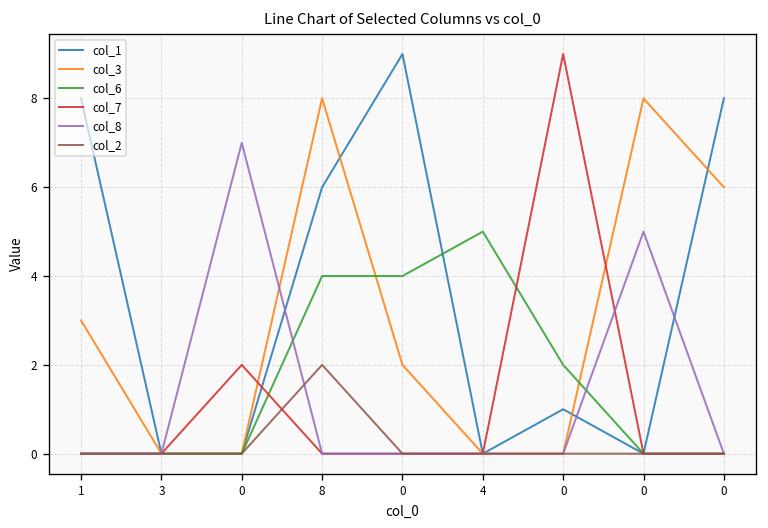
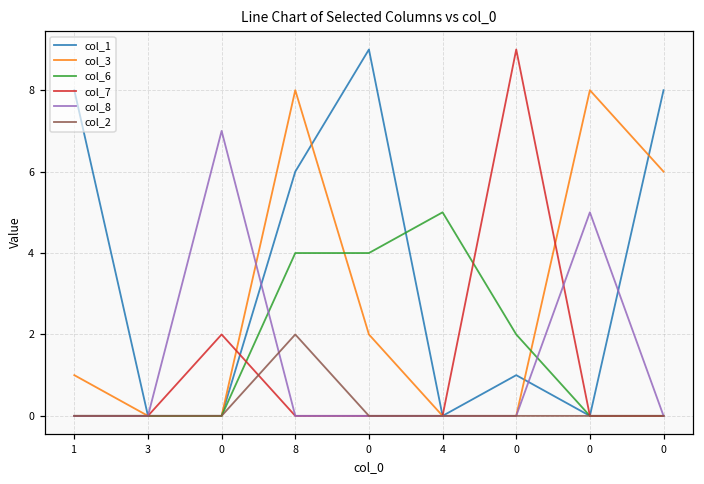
  {
    "col_1": {
      "8": 6
    },
    "col_3": {
-     "1": 3,
+     "1": 1,
      "8": 8
    },
    "col_6": {
      "8": 4,
      "4": 5
    },
    "col_2": {
      "8": 2
    }
  }
